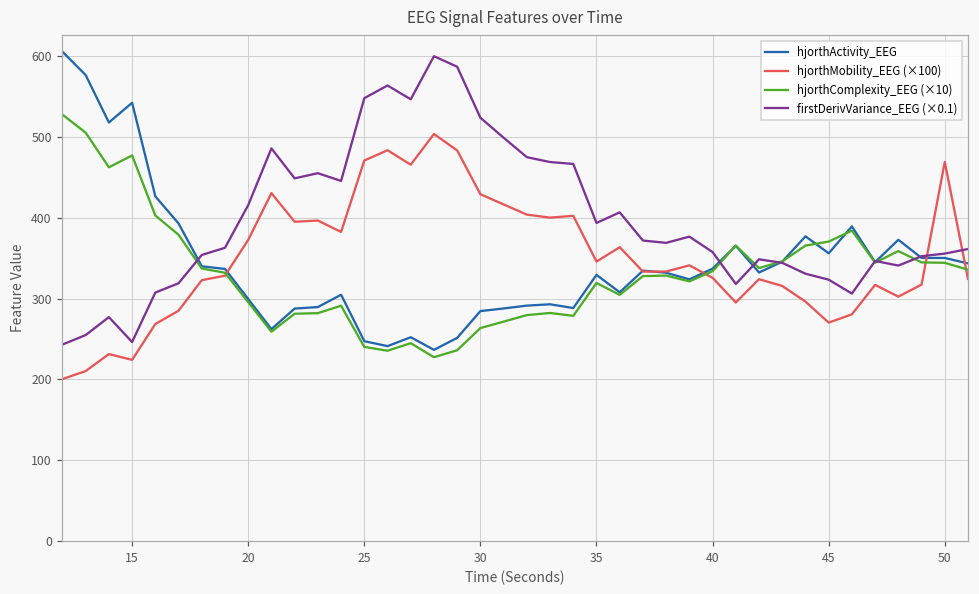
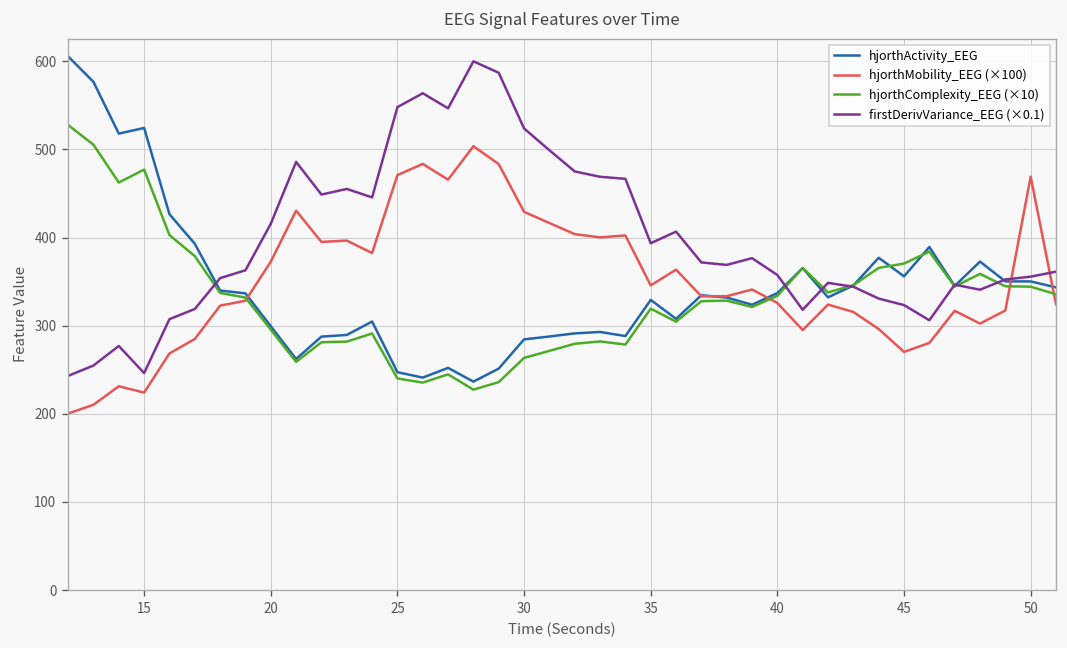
  {
    "hjorthActivity_EEG": {
-     "15": 540,
+     "15": 520,
      "20": 300,
      "25": 250,
      "30": 280,
      "35": 330,
      "45": 360,
      "50": 350
    },
    "hjorthMobility_EEG (×100)": {
      "15": 220,
      "20": 370,
      "25": 470,
      "30": 430,
      "35": 350,
      "40": 330,
      "45": 270,
      "50": 470
    },
    "hjorthComplexity_EEG (×10)": {
      "15": 480,
      "20": 300,
      "25": 240,
      "30": 260,
      "35": 320,
      "45": 370,
      "50": 340
    },
    "firstDerivVariance_EEG (×0.1)": {
      "15": 250,
      "20": 420,
      "25": 550,
      "30": 520,
      "35": 390,
      "40": 360,
      "45": 320,
      "50": 360
    }
  }
